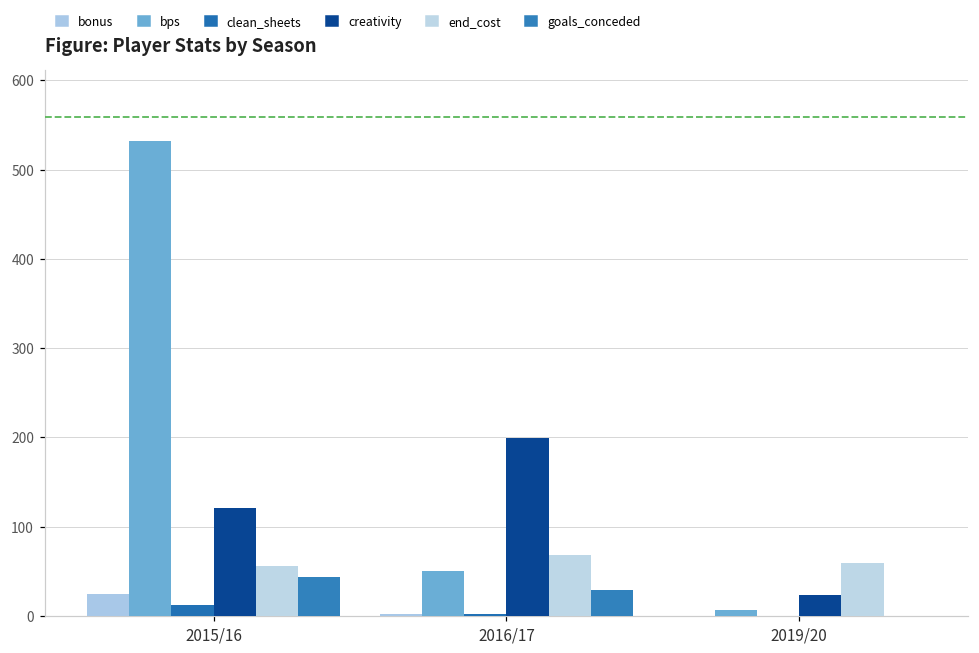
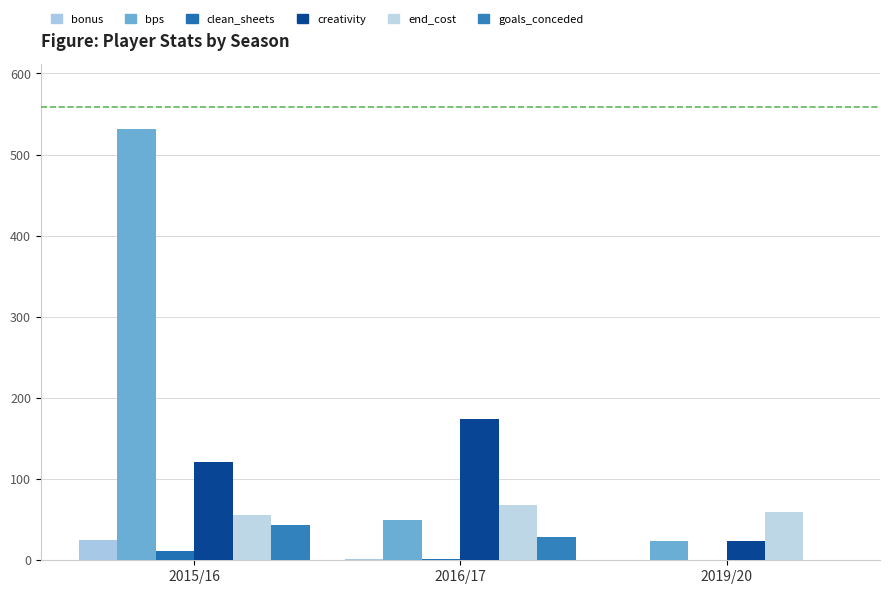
  {
    "bps": {
      "2015/16": 530,
      "2016/17": 50,
-     "2019/20": 10
+     "2019/20": 20
    },
    "creativity": {
      "2015/16": 120,
-     "2016/17": 200,
+     "2016/17": 170,
      "2019/20": 20
    }
  }
